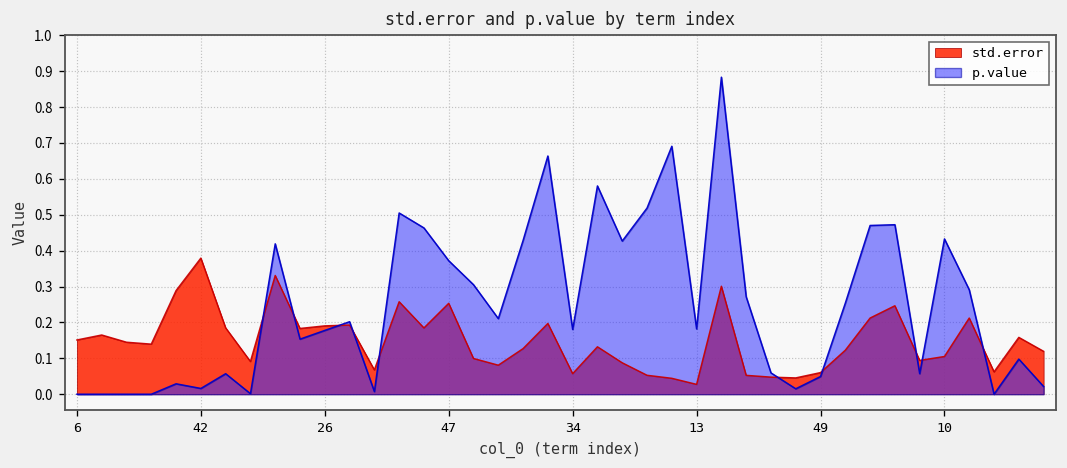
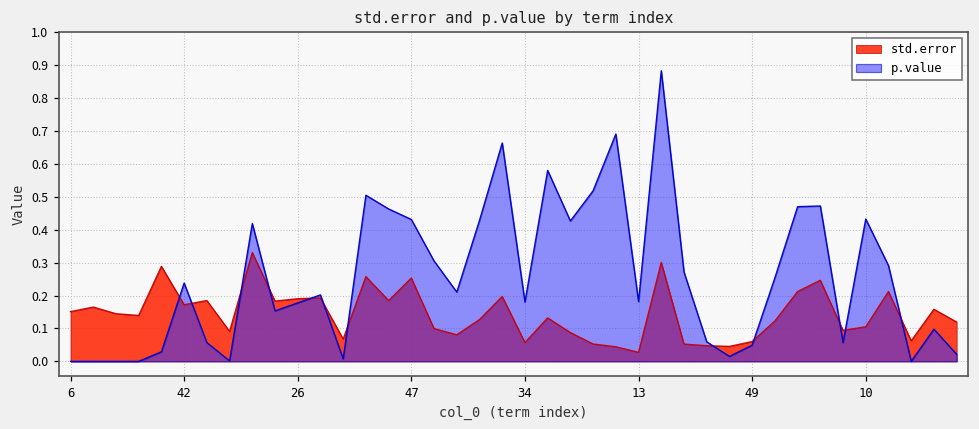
  {
    "std.error": {
-     "42": 0.38,
+     "42": 0.17,
      "47": 0.25,
      "49": 0.06,
      "10": 0.11
    },
    "p.value": {
-     "42": 0.02,
-     "47": 0.37,
+     "42": 0.24,
+     "47": 0.43,
      "49": 0.05,
      "10": 0.43
    }
  }
